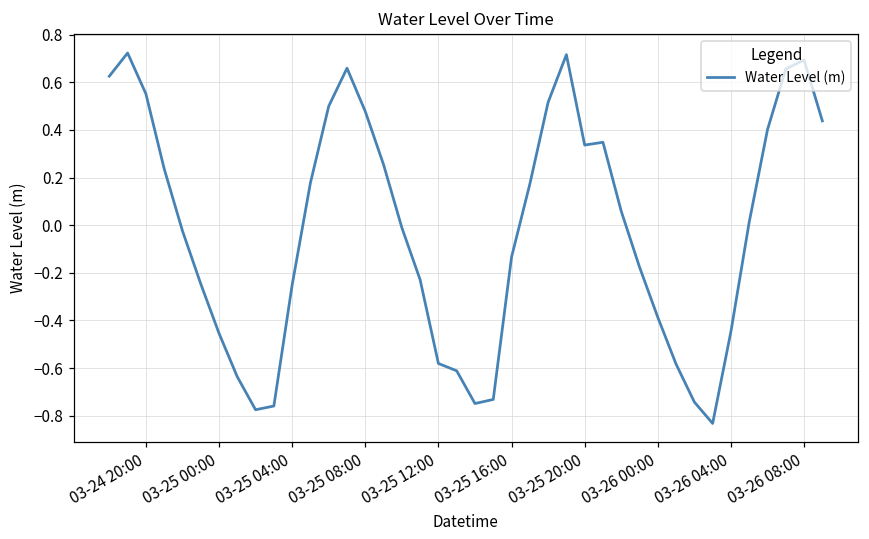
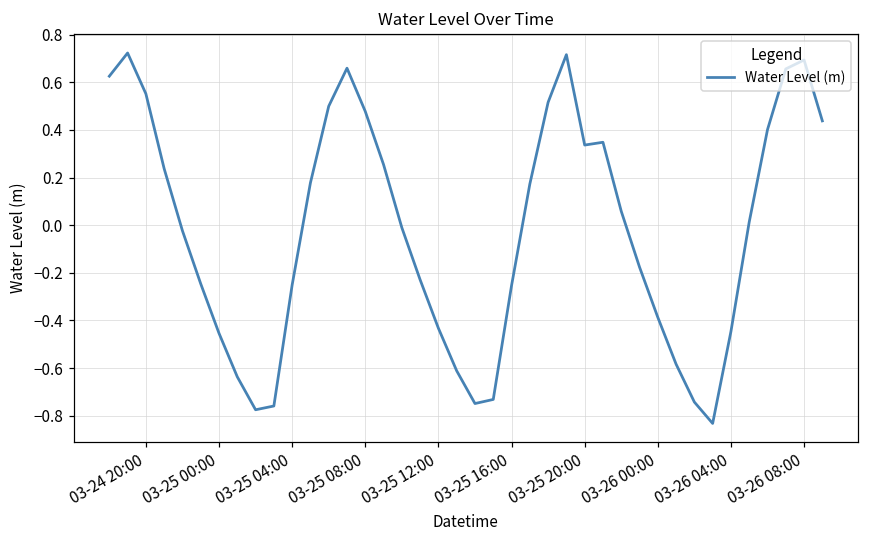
  {
    "03-24 20:00": 0.55,
    "03-25 00:00": -0.45,
    "03-25 04:00": -0.25,
    "03-25 08:00": 0.48,
-   "03-25 12:00": -0.58,
-   "03-25 16:00": -0.13,
+   "03-25 12:00": -0.43,
+   "03-25 16:00": -0.25,
    "03-25 20:00": 0.34,
    "03-26 00:00": -0.39,
    "03-26 04:00": -0.45
  }
